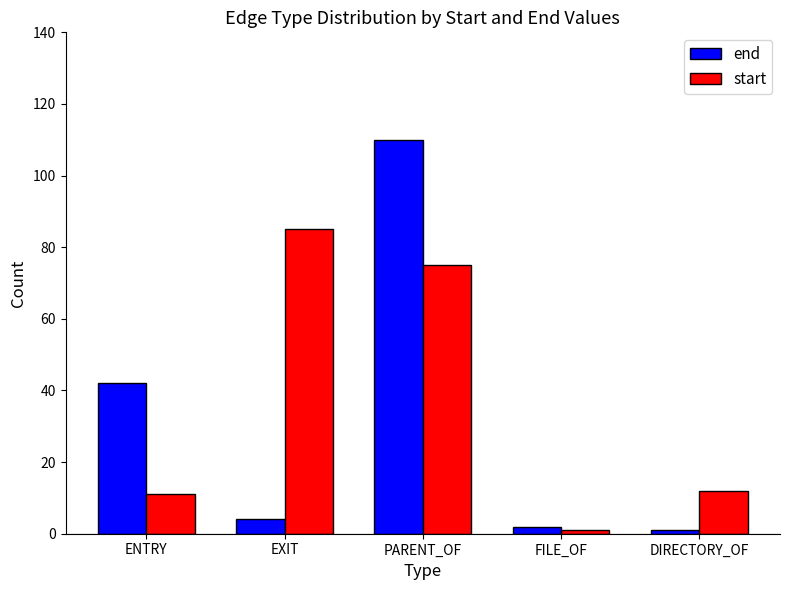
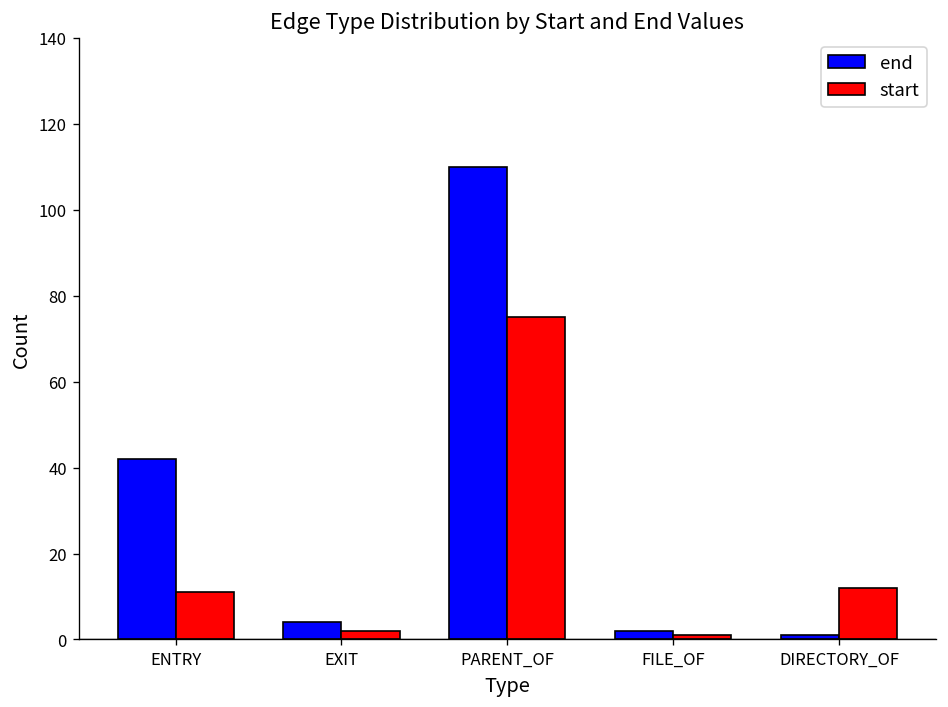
  {
    "end": {
      "ENTRY": 42,
      "EXIT": 4,
      "PARENT_OF": 110,
      "FILE_OF": 2,
      "DIRECTORY_OF": 1
    },
    "start": {
      "ENTRY": 11,
-     "EXIT": 85,
+     "EXIT": 2,
      "PARENT_OF": 75,
      "FILE_OF": 1,
      "DIRECTORY_OF": 12
    }
  }
